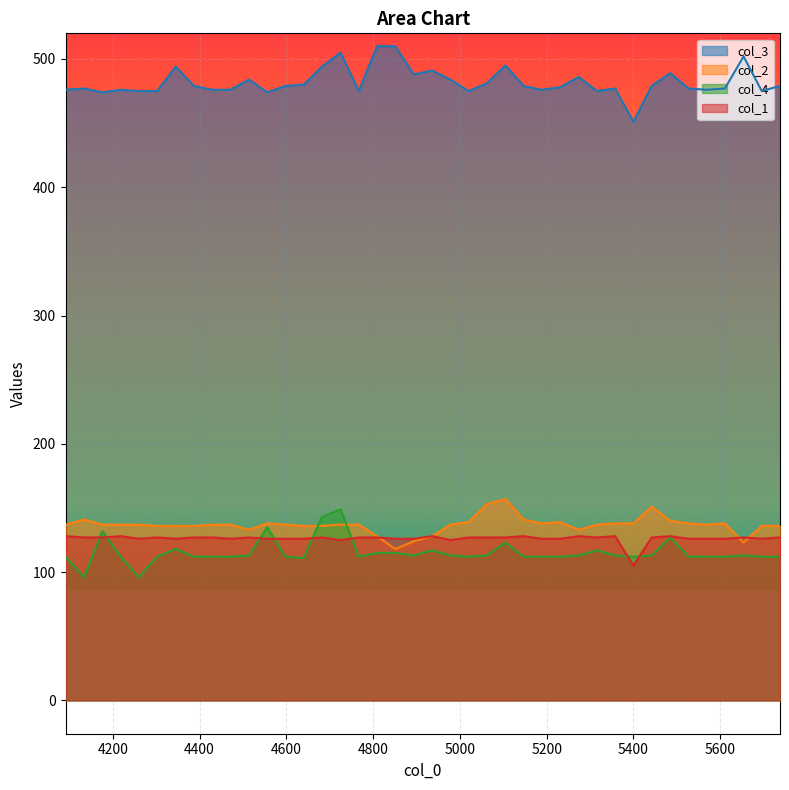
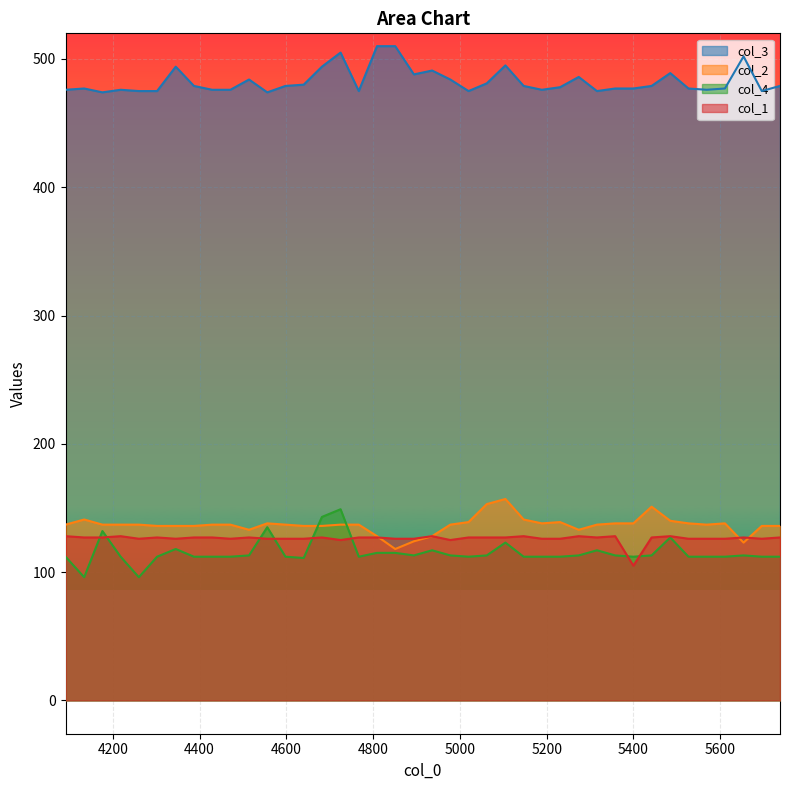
  {
    "col_3": {
-     "5400": 451
+     "5400": 477
    },
    "col_2": {
      "5400": 138
    },
    "col_4": {
      "5400": 112
    },
    "col_1": {
      "5400": 105
    }
  }
